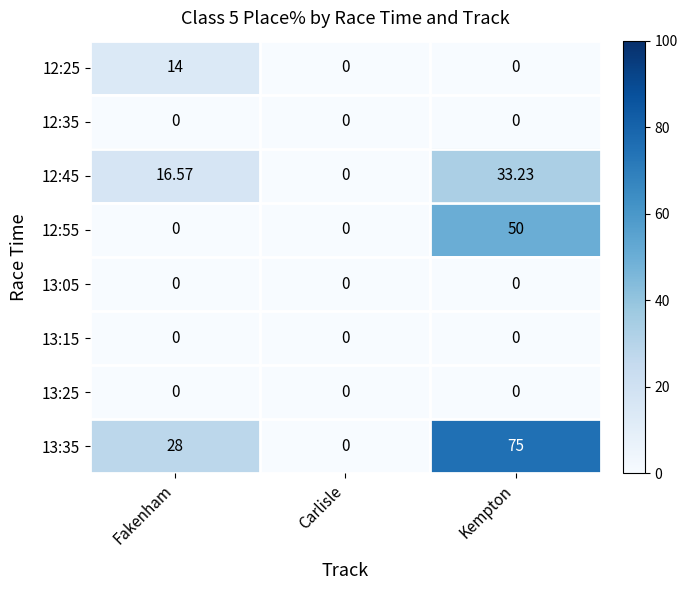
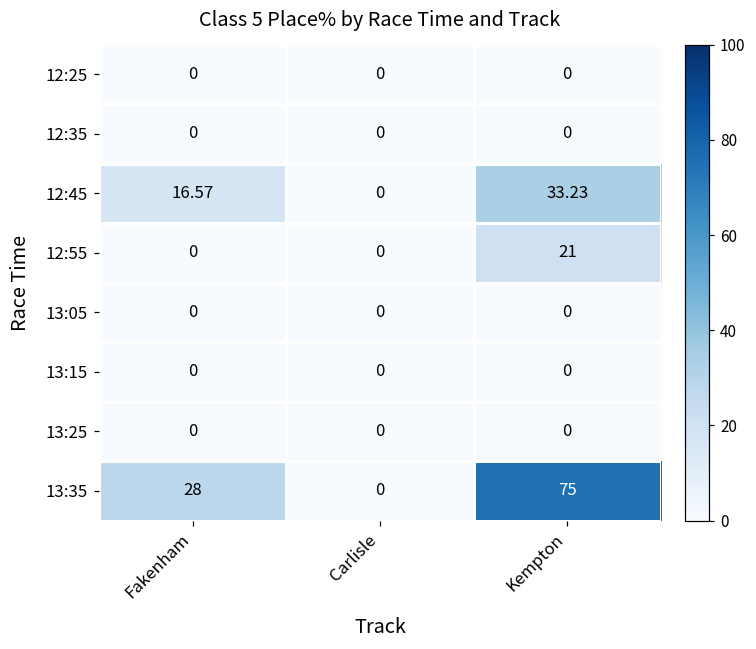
  {
    "12:25": {
-     "Fakenham": 14,
+     "Fakenham": 0,
      "Carlisle": 0,
      "Kempton": 0
    },
    "12:35": {
      "Fakenham": 0,
      "Carlisle": 0,
      "Kempton": 0
    },
    "12:45": {
      "Fakenham": 16.57,
      "Carlisle": 0,
      "Kempton": 33.23
    },
    "12:55": {
      "Fakenham": 0,
      "Carlisle": 0,
-     "Kempton": 50
+     "Kempton": 21
    },
    "13:05": {
      "Fakenham": 0,
      "Carlisle": 0,
      "Kempton": 0
    },
    "13:15": {
      "Fakenham": 0,
      "Carlisle": 0,
      "Kempton": 0
    },
    "13:25": {
      "Fakenham": 0,
      "Carlisle": 0,
      "Kempton": 0
    },
    "13:35": {
      "Fakenham": 28,
      "Carlisle": 0,
      "Kempton": 75
    }
  }
